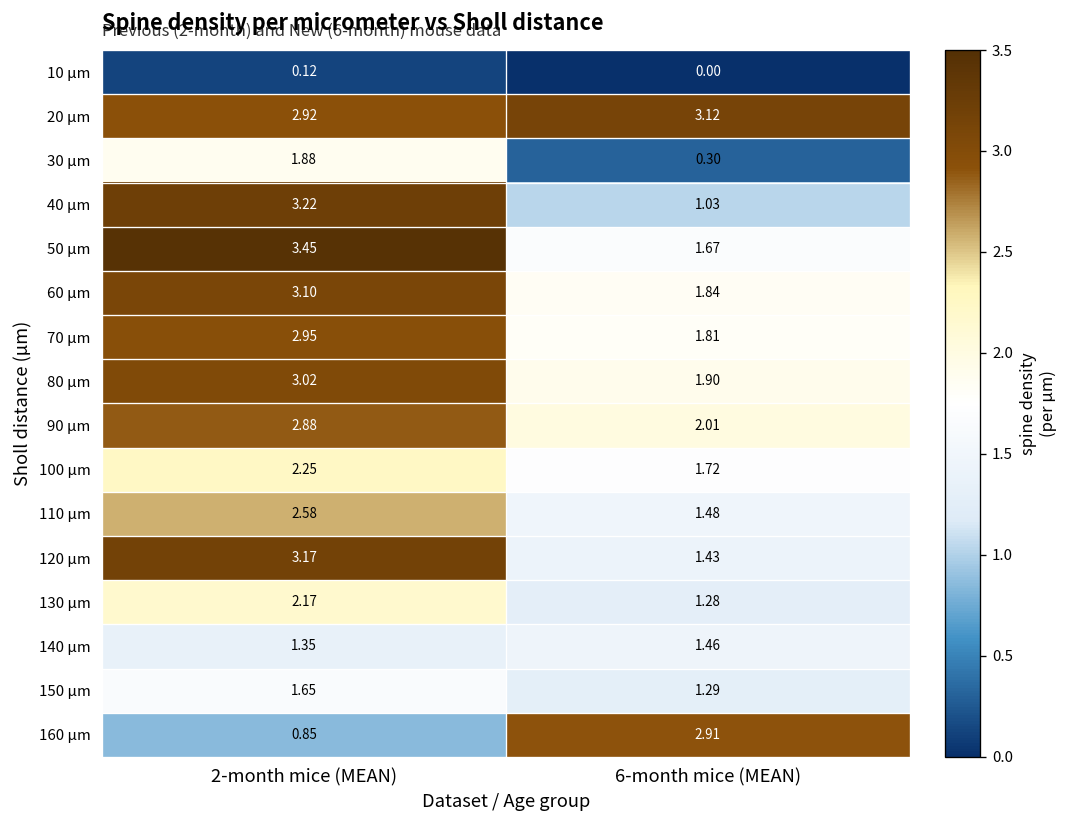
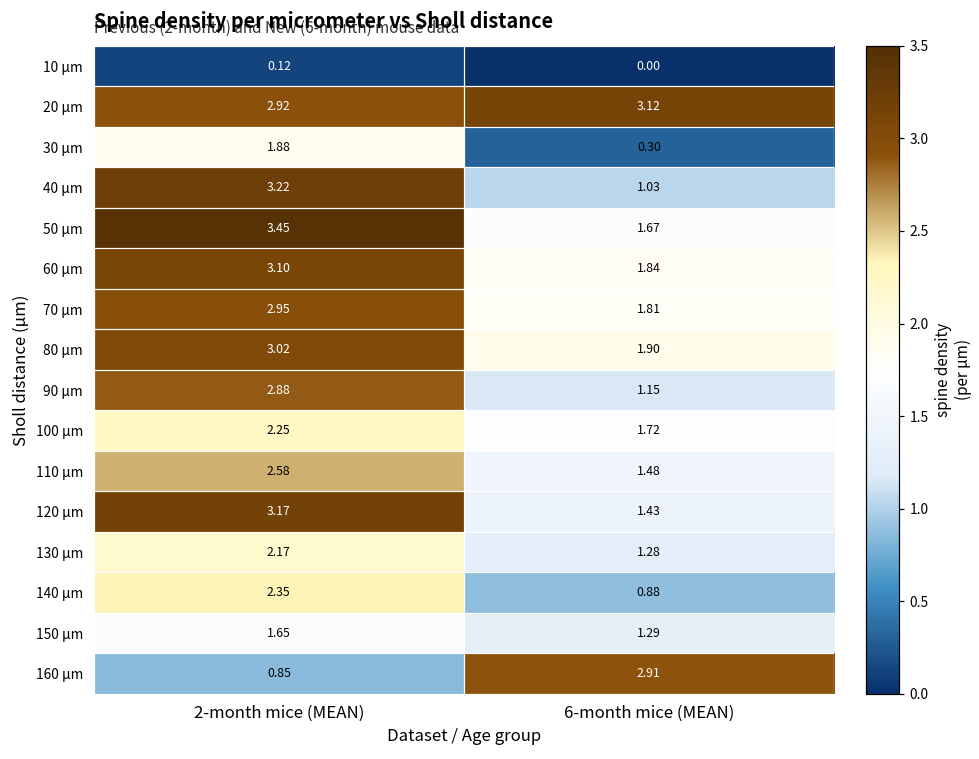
  {
    "10 µm": {
      "2-month mice (MEAN)": 0.12,
      "6-month mice (MEAN)": 0.00
    },
    "20 µm": {
      "2-month mice (MEAN)": 2.92,
      "6-month mice (MEAN)": 3.12
    },
    "30 µm": {
      "2-month mice (MEAN)": 1.88,
      "6-month mice (MEAN)": 0.30
    },
    "40 µm": {
      "2-month mice (MEAN)": 3.22,
      "6-month mice (MEAN)": 1.03
    },
    "50 µm": {
      "2-month mice (MEAN)": 3.45,
      "6-month mice (MEAN)": 1.67
    },
    "60 µm": {
      "2-month mice (MEAN)": 3.10,
      "6-month mice (MEAN)": 1.84
    },
    "70 µm": {
      "2-month mice (MEAN)": 2.95,
      "6-month mice (MEAN)": 1.81
    },
    "80 µm": {
      "2-month mice (MEAN)": 3.02,
      "6-month mice (MEAN)": 1.90
    },
    "90 µm": {
      "2-month mice (MEAN)": 2.88,
-     "6-month mice (MEAN)": 2.01
+     "6-month mice (MEAN)": 1.15
    },
    "100 µm": {
      "2-month mice (MEAN)": 2.25,
      "6-month mice (MEAN)": 1.72
    },
    "110 µm": {
      "2-month mice (MEAN)": 2.58,
      "6-month mice (MEAN)": 1.48
    },
    "120 µm": {
      "2-month mice (MEAN)": 3.17,
      "6-month mice (MEAN)": 1.43
    },
    "130 µm": {
      "2-month mice (MEAN)": 2.17,
      "6-month mice (MEAN)": 1.28
    },
    "140 µm": {
-     "2-month mice (MEAN)": 1.35,
-     "6-month mice (MEAN)": 1.46
+     "2-month mice (MEAN)": 2.35,
+     "6-month mice (MEAN)": 0.88
    },
    "150 µm": {
      "2-month mice (MEAN)": 1.65,
      "6-month mice (MEAN)": 1.29
    },
    "160 µm": {
      "2-month mice (MEAN)": 0.85,
      "6-month mice (MEAN)": 2.91
    }
  }
